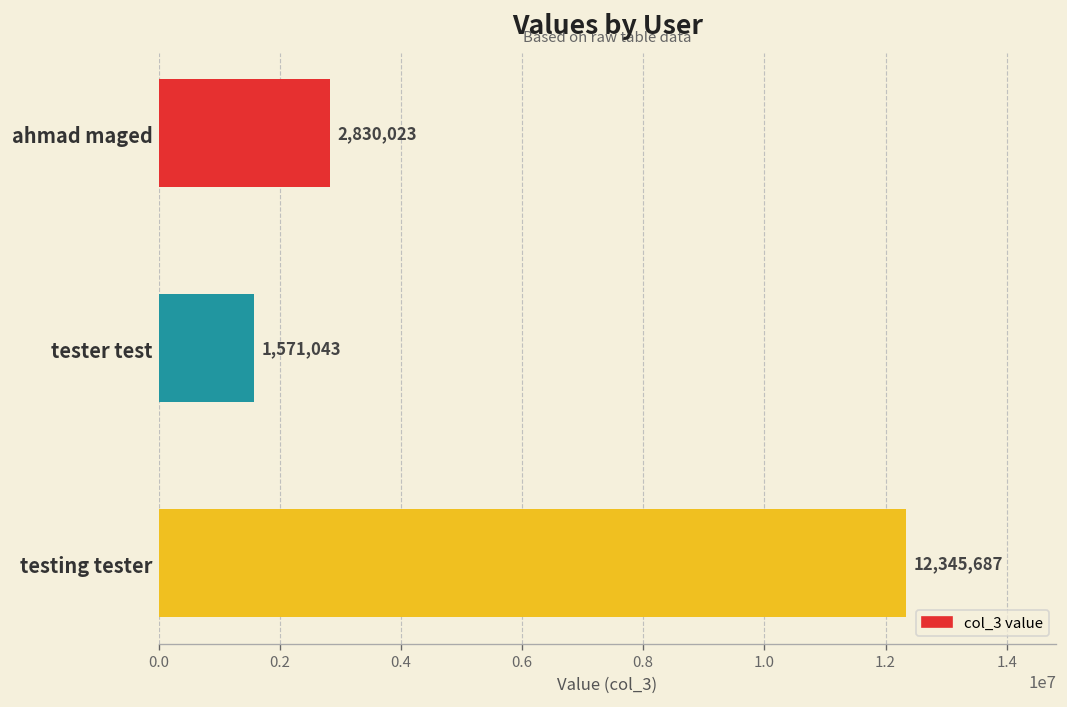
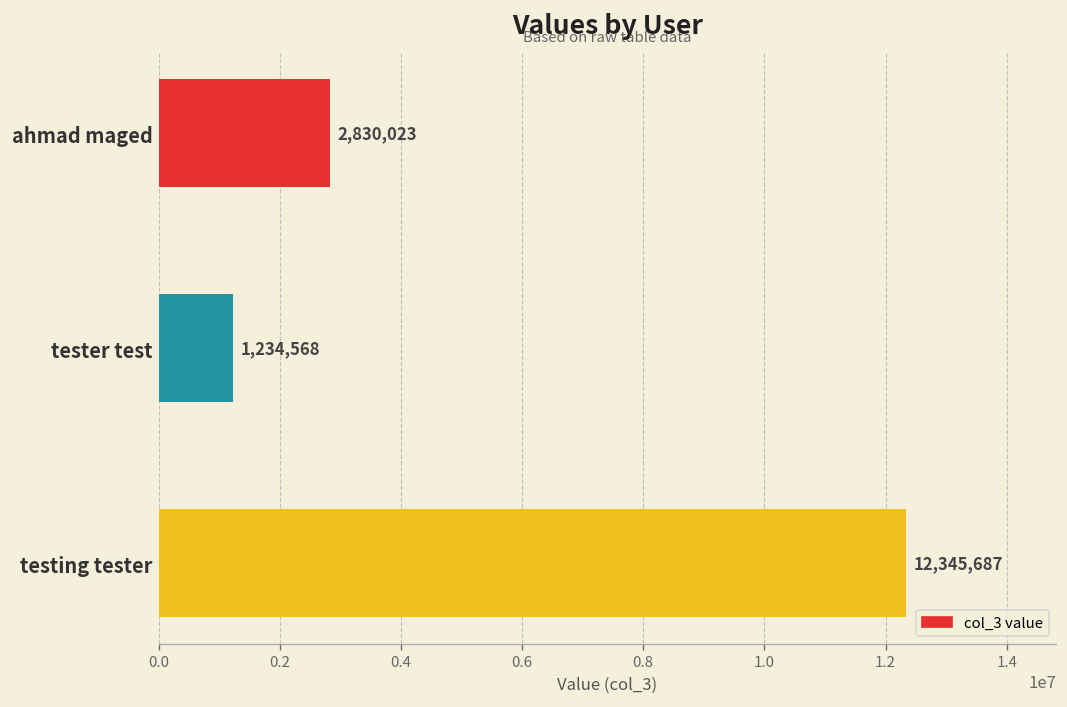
  {
    "ahmad maged": "2,830,023",
-   "tester test": "1,571,043",
+   "tester test": "1,234,568",
    "testing tester": "12,345,687"
  }
